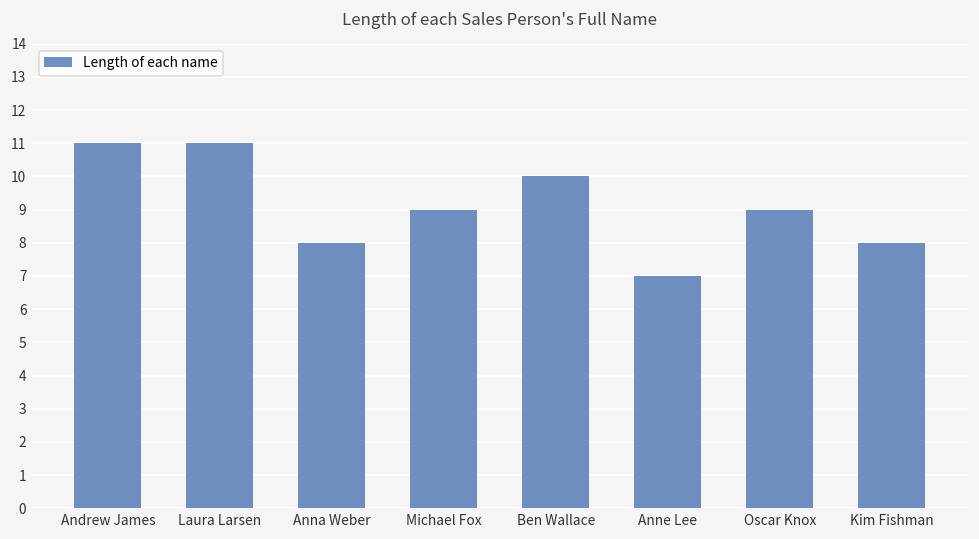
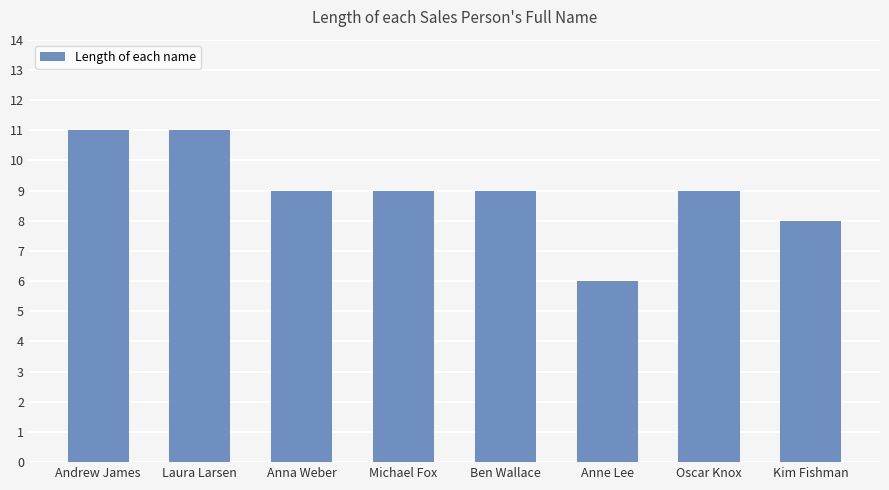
  {
    "Andrew James": 11,
    "Laura Larsen": 11,
-   "Anna Weber": 8,
+   "Anna Weber": 9,
    "Michael Fox": 9,
-   "Ben Wallace": 10,
-   "Anne Lee": 7,
+   "Ben Wallace": 9,
+   "Anne Lee": 6,
    "Oscar Knox": 9,
    "Kim Fishman": 8
  }
